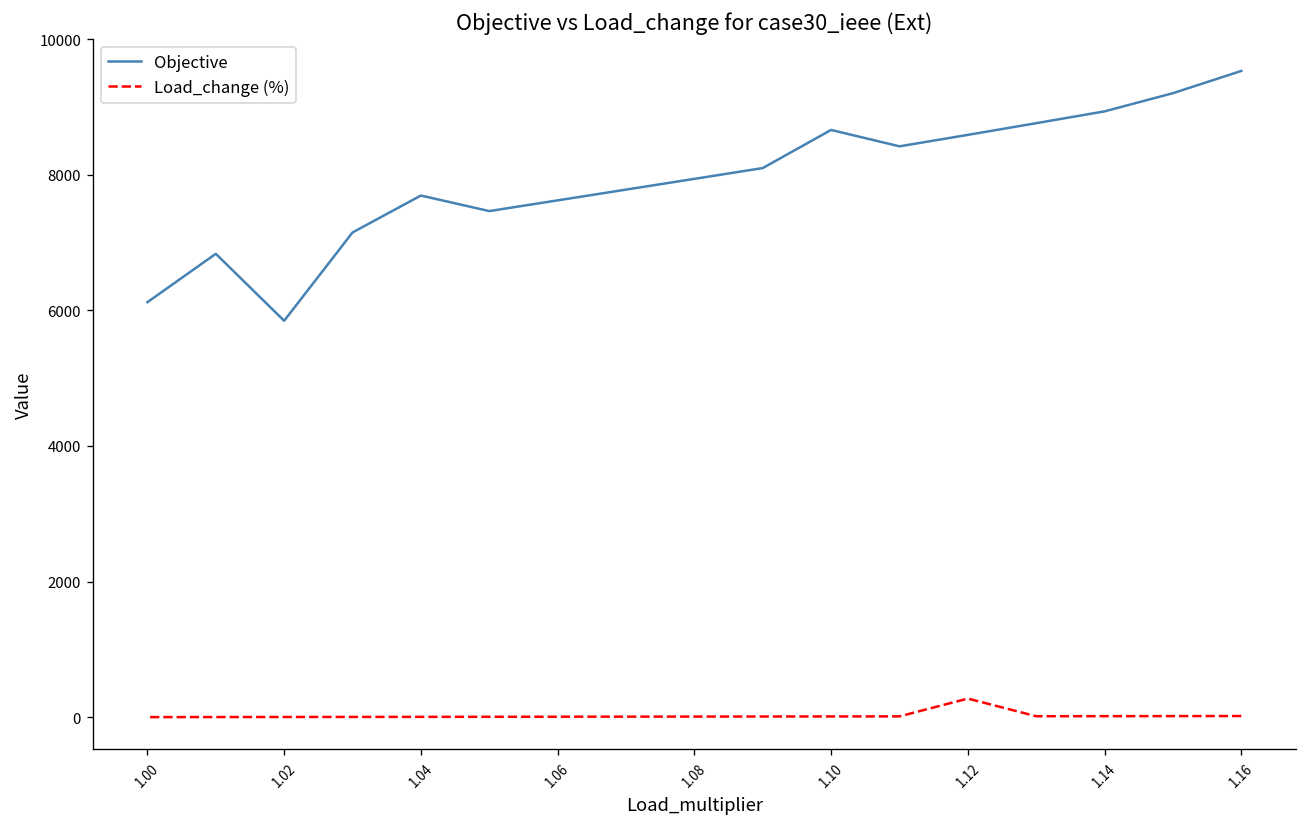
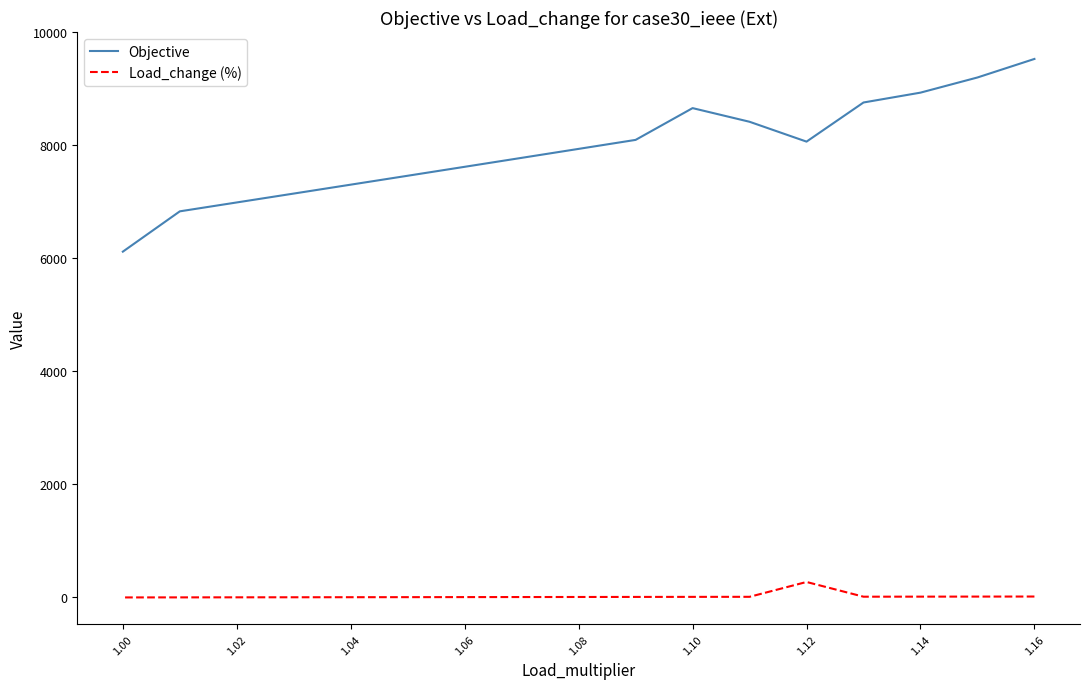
  {
    "Objective": {
      "1.00": 6100,
-     "1.02": 5800,
-     "1.04": 7700,
+     "1.02": 7000,
+     "1.04": 7300,
      "1.06": 7600,
      "1.08": 7900,
      "1.10": 8700,
-     "1.12": 8600,
+     "1.12": 8100,
      "1.14": 8900,
      "1.16": 9500
    },
    "Load_change (%)": {
      "1.00": 0,
      "1.02": 0,
      "1.04": 0,
      "1.06": 0,
      "1.08": 0,
      "1.10": 0,
      "1.12": 300,
      "1.14": 0,
      "1.16": 0
    }
  }
